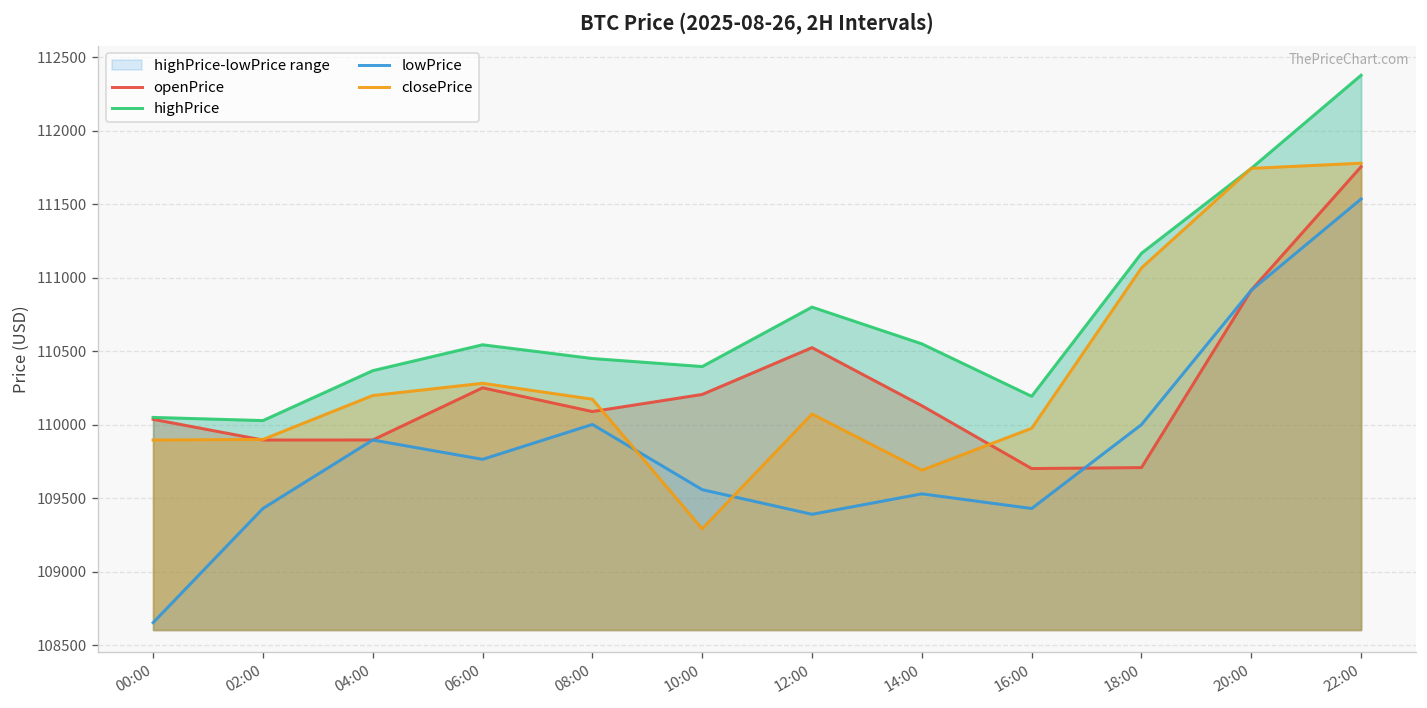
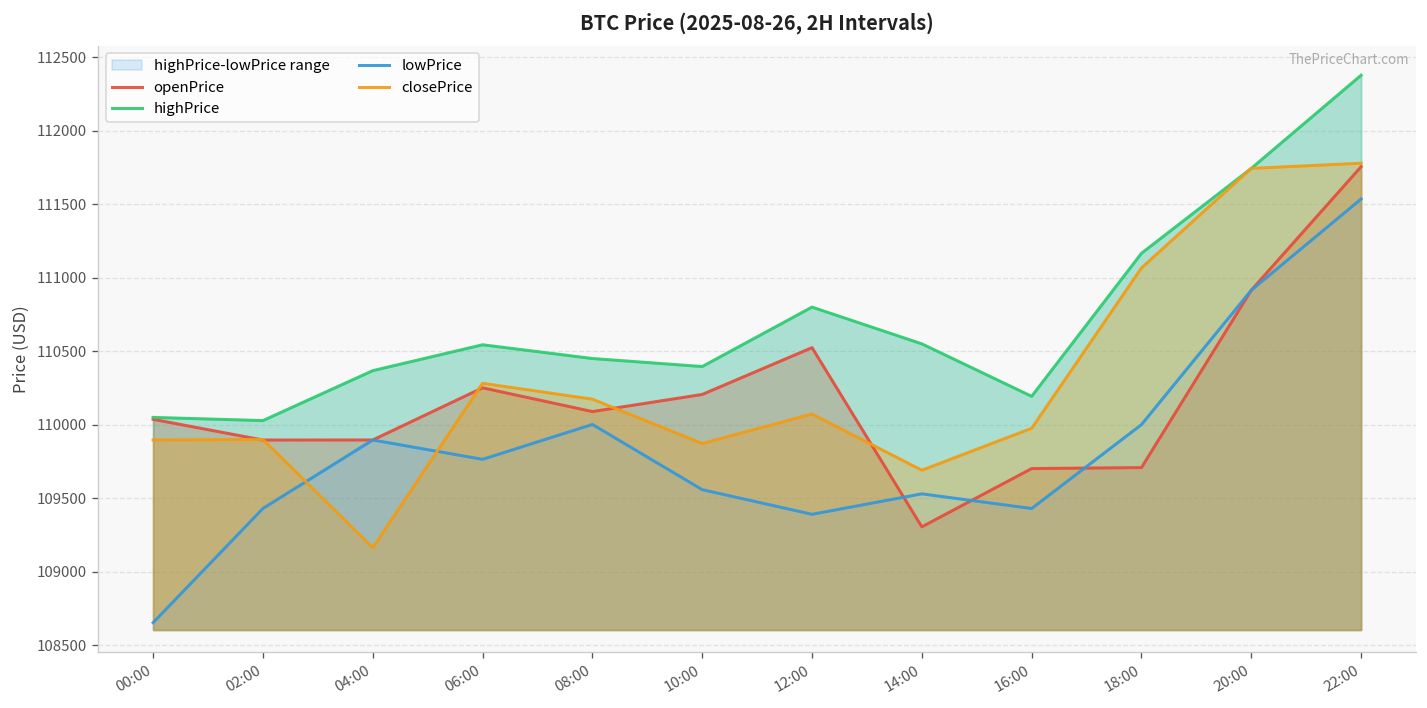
  {
    "openPrice": {
      "06:00": 110250,
      "08:00": 110090,
      "10:00": 110210,
      "12:00": 110520,
-     "14:00": 110130,
+     "14:00": 109300,
      "16:00": 109700,
      "18:00": 109710,
      "22:00": 111760
    },
    "closePrice": {
      "00:00": 109900,
-     "04:00": 110200,
+     "04:00": 109160,
      "06:00": 110280,
      "08:00": 110170,
-     "10:00": 109290,
+     "10:00": 109870,
      "12:00": 110070,
      "14:00": 109690,
      "16:00": 109980,
      "18:00": 111070,
      "22:00": 111780
    }
  }
